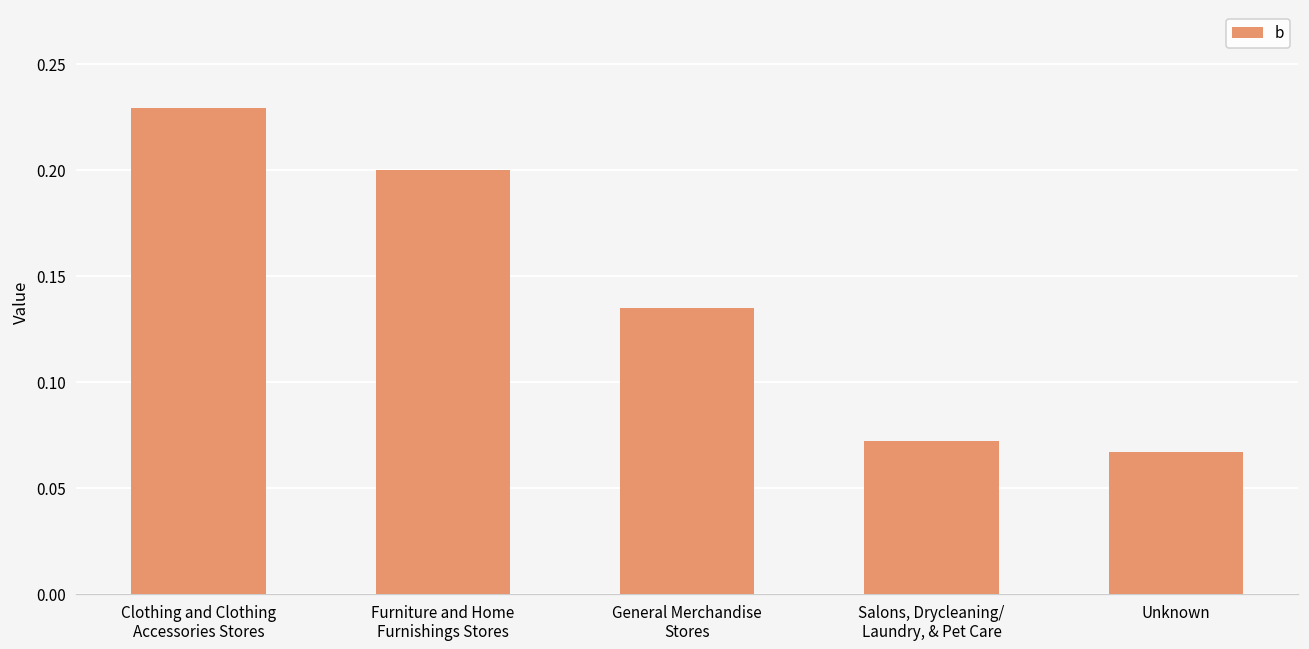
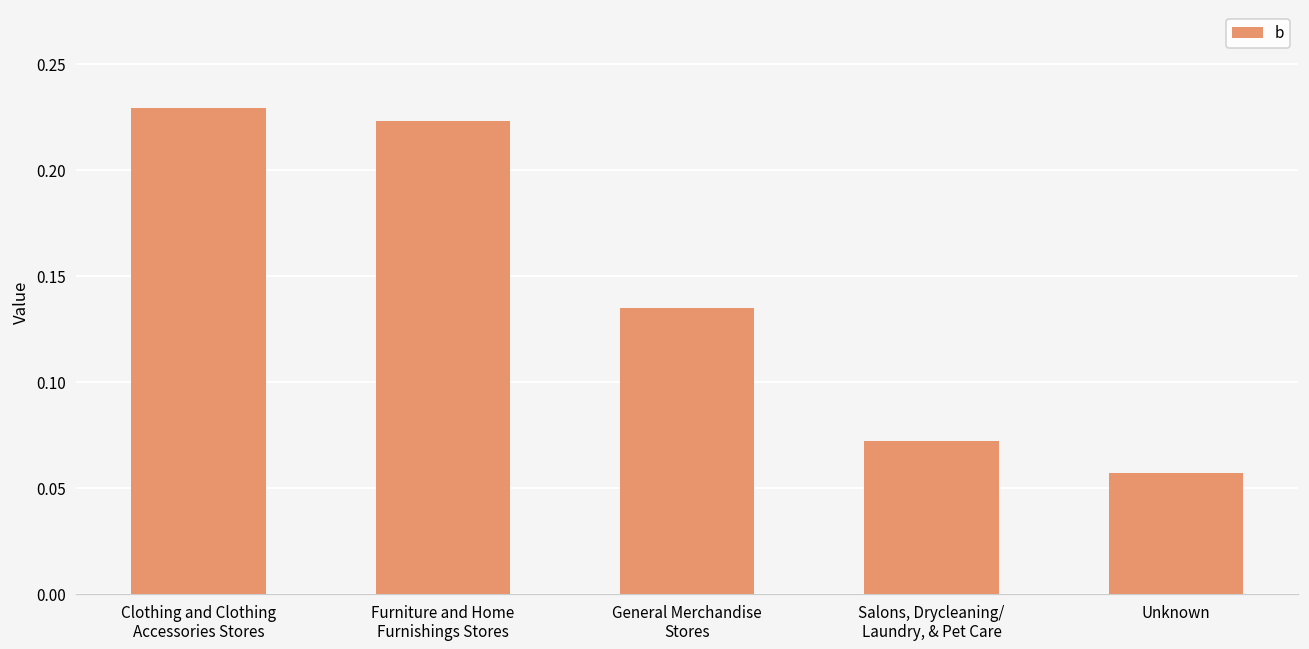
  {
    "Clothing and Clothing Accessories Stores": 0.229,
-   "Furniture and Home Furnishings Stores": 0.200,
+   "Furniture and Home Furnishings Stores": 0.223,
    "General Merchandise Stores": 0.135,
    "Salons, Drycleaning/ Laundry, & Pet Care": 0.072,
-   "Unknown": 0.067
+   "Unknown": 0.057
  }
